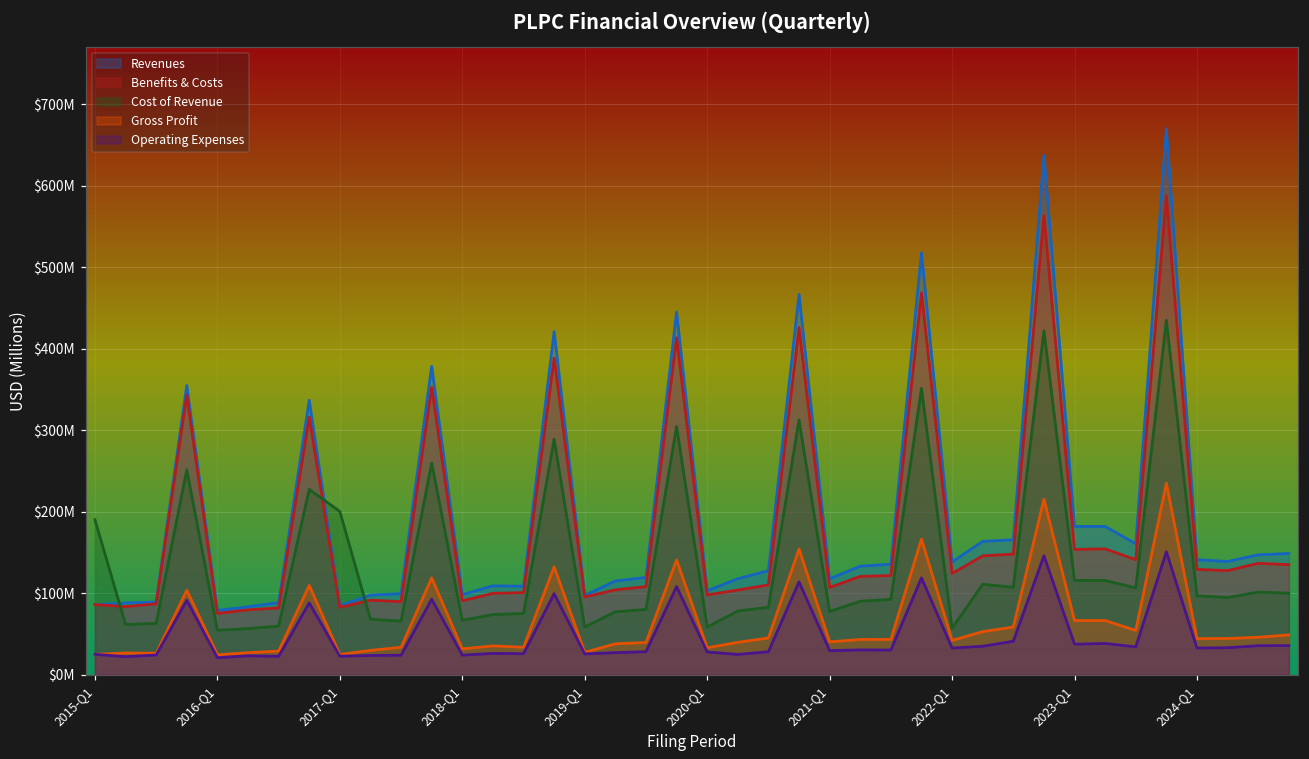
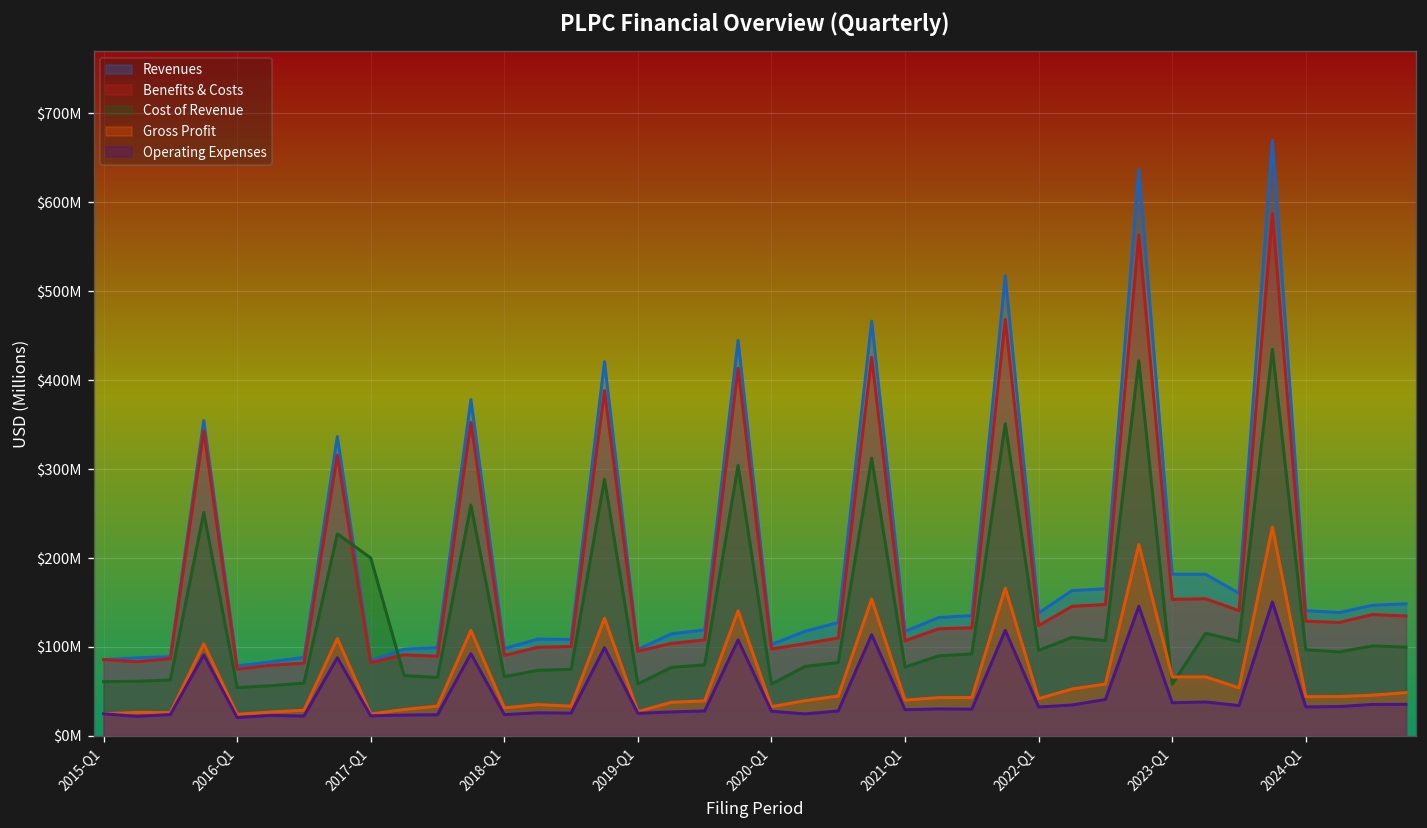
  {
    "Cost of Revenue": {
-     "2015-Q1": "$190000000",
+     "2015-Q1": "$60000000",
      "2016-Q1": "$50000000",
      "2017-Q1": "$200000000",
      "2018-Q1": "$70000000",
      "2019-Q1": "$60000000",
      "2020-Q1": "$60000000",
      "2021-Q1": "$80000000",
-     "2022-Q1": "$60000000",
-     "2023-Q1": "$120000000",
+     "2022-Q1": "$100000000",
+     "2023-Q1": "$60000000",
      "2024-Q1": "$100000000"
    }
  }
